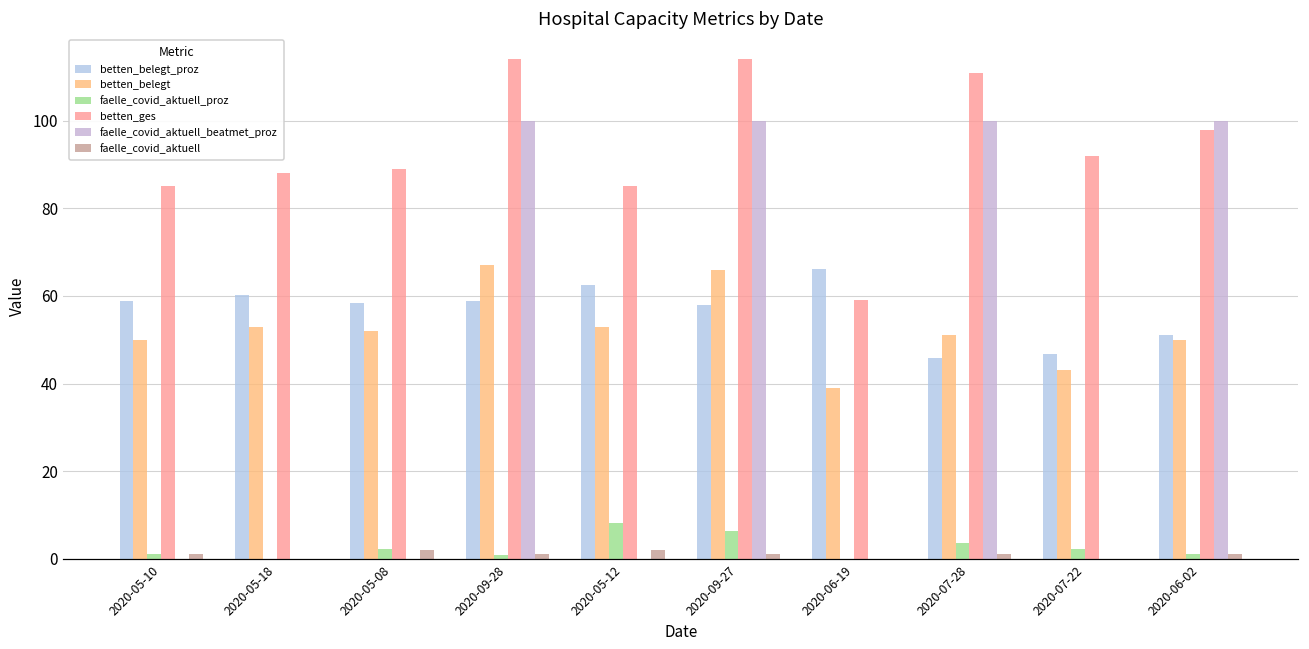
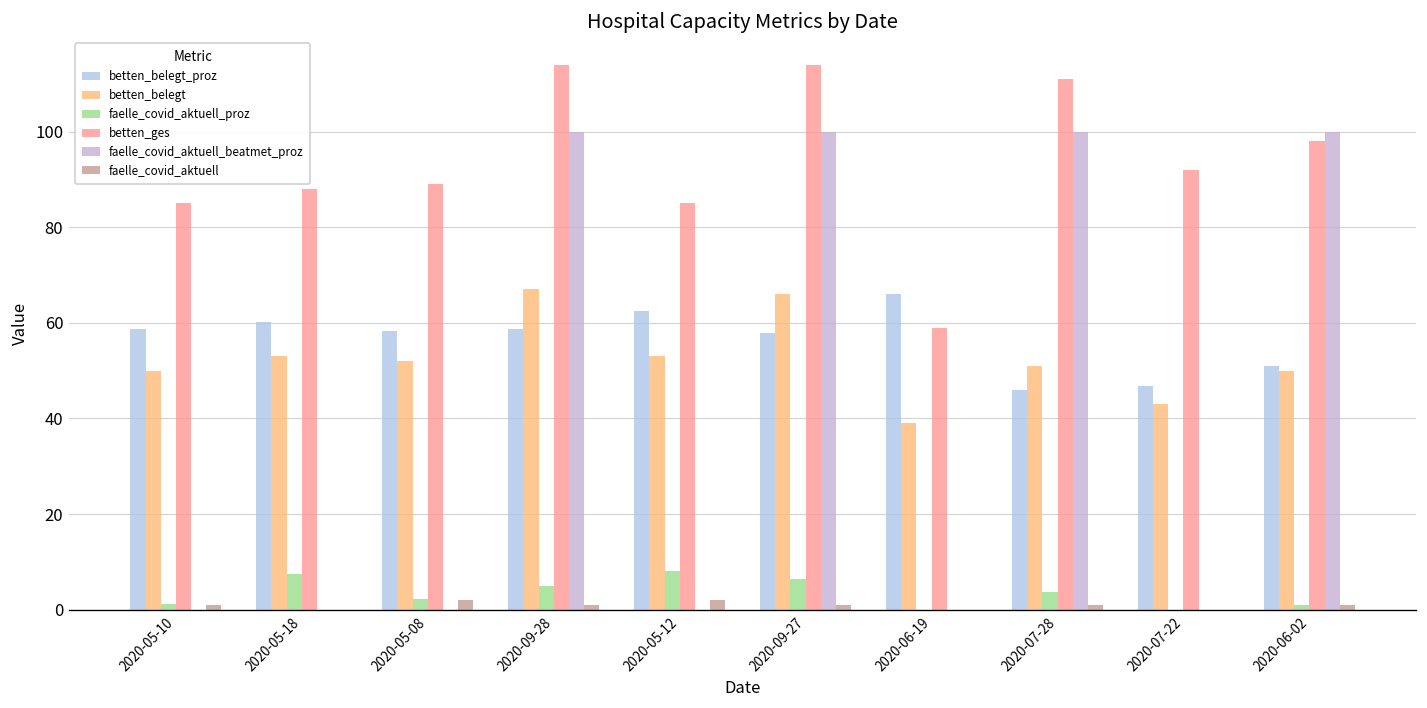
  {
    "faelle_covid_aktuell_proz": {
      "2020-05-10": 1,
-     "2020-05-18": 0,
+     "2020-05-18": 8,
      "2020-05-08": 2,
-     "2020-09-28": 1,
+     "2020-09-28": 5,
      "2020-05-12": 8,
      "2020-09-27": 6,
      "2020-06-19": 0,
      "2020-07-28": 4,
-     "2020-07-22": 2,
+     "2020-07-22": 0,
      "2020-06-02": 1
    }
  }
